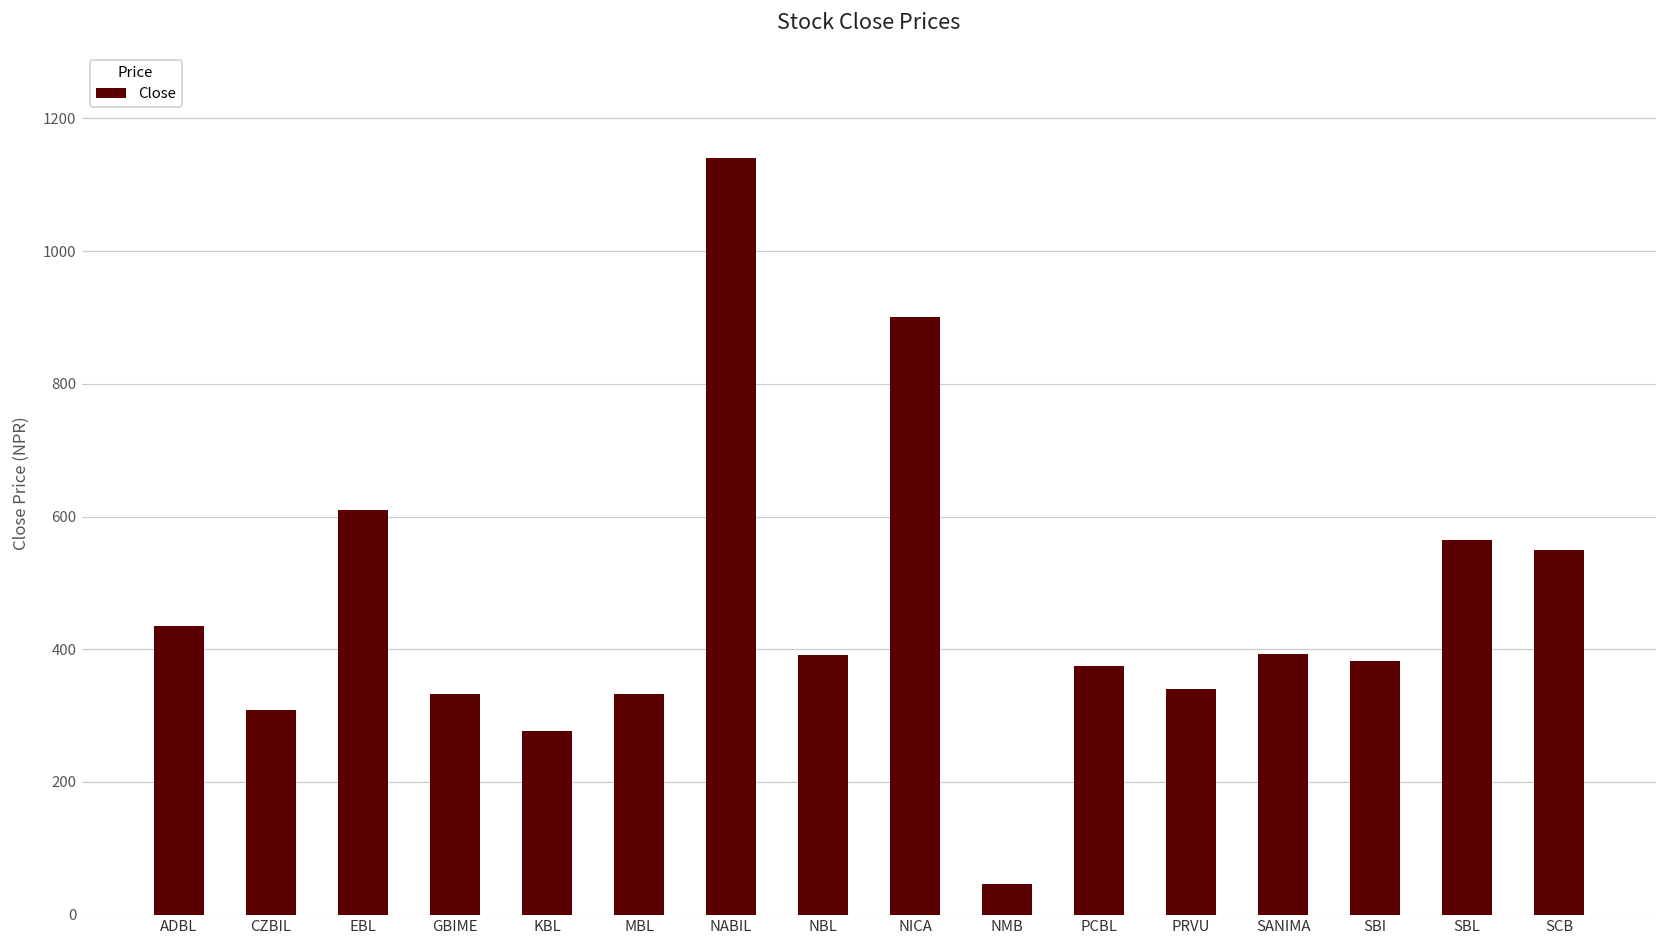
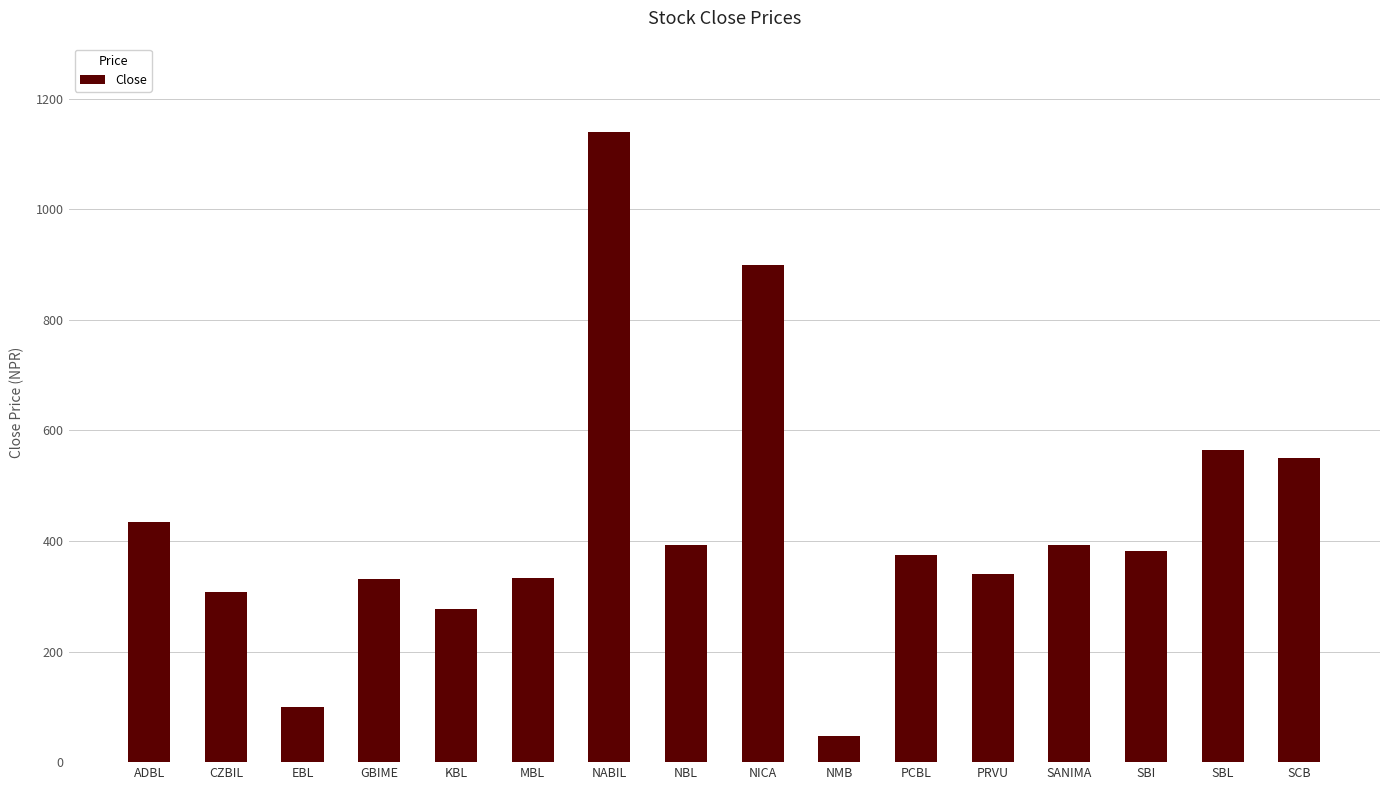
  {
    "ADBL": 440,
    "CZBIL": 310,
-   "EBL": 610,
+   "EBL": 100,
    "GBIME": 330,
    "KBL": 280,
    "MBL": 330,
    "NABIL": 1140,
    "NBL": 390,
    "NICA": 900,
    "NMB": 50,
    "PCBL": 370,
    "PRVU": 340,
    "SANIMA": 390,
    "SBI": 380,
    "SBL": 570,
    "SCB": 550
  }
